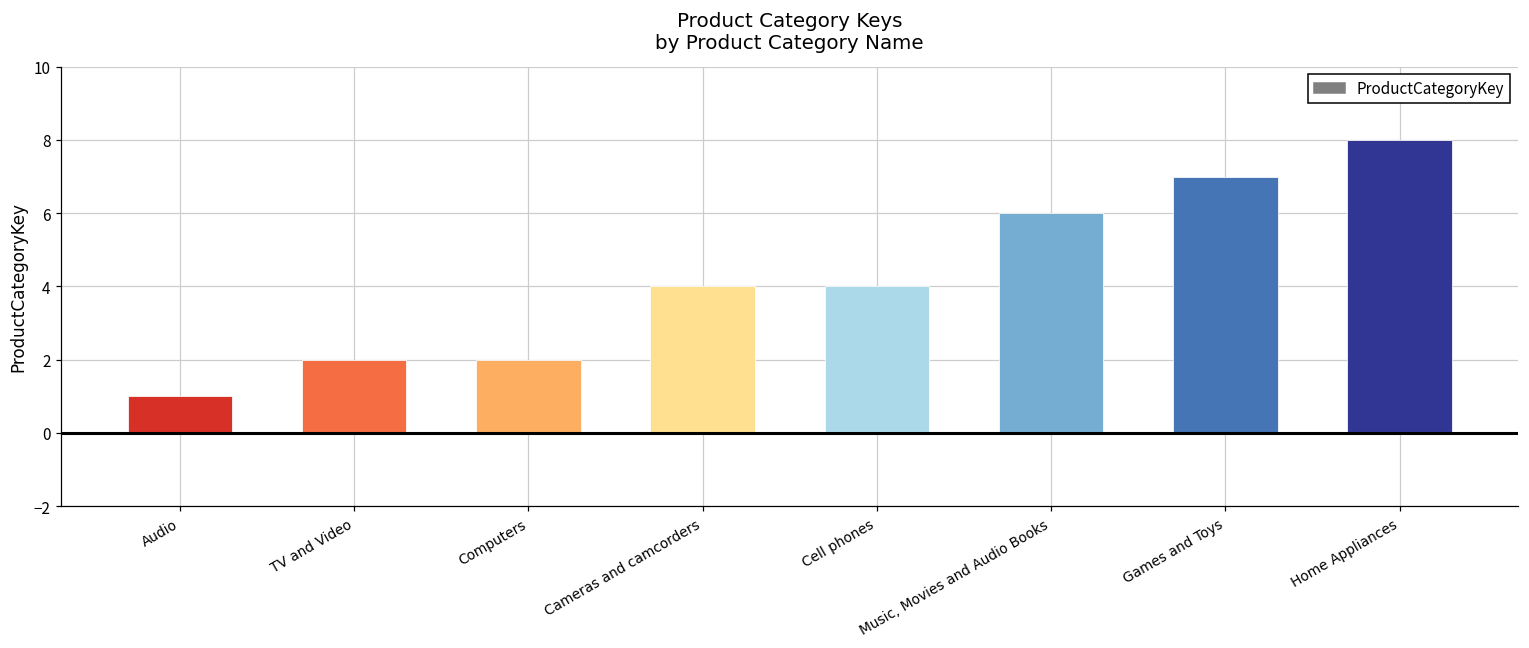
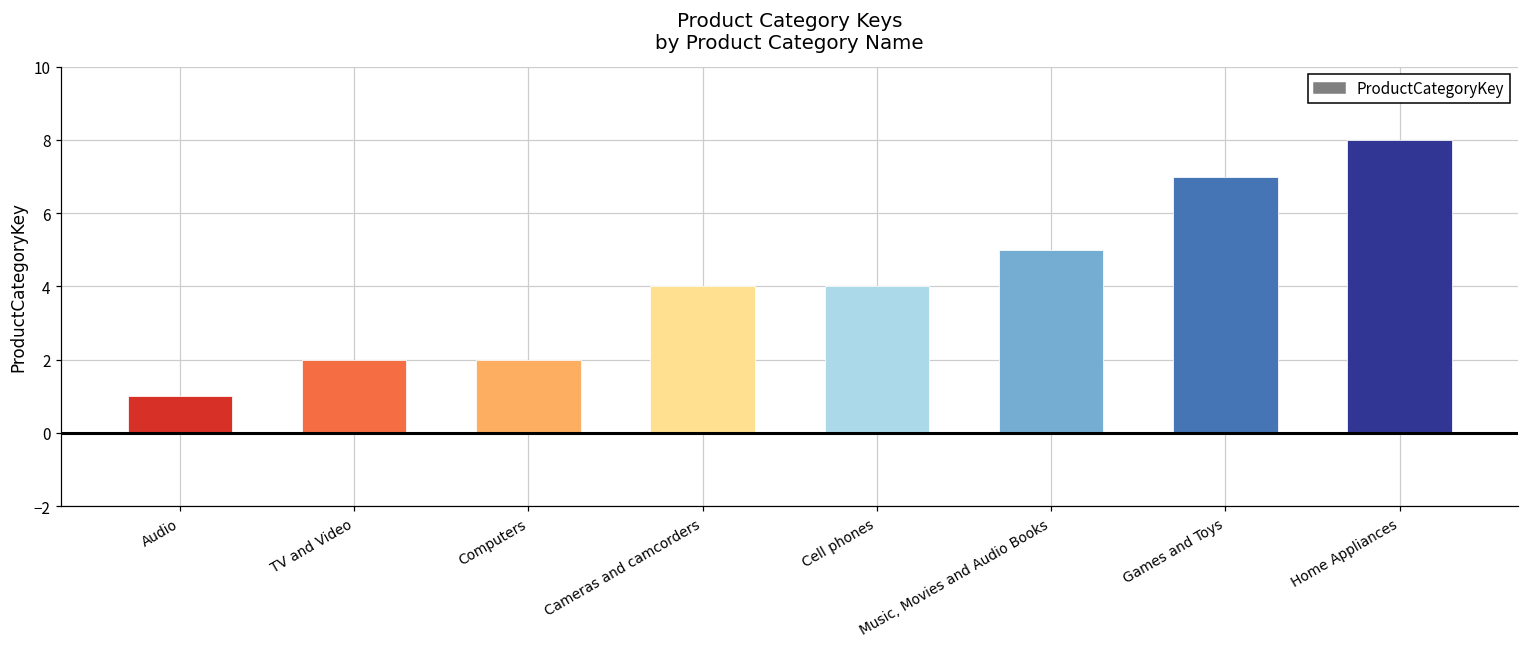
  {
    "Audio": 1,
    "TV and Video": 2,
    "Computers": 2,
    "Cameras and camcorders": 4,
    "Cell phones": 4,
-   "Music, Movies and Audio Books": 6,
+   "Music, Movies and Audio Books": 5,
    "Games and Toys": 7,
    "Home Appliances": 8
  }
